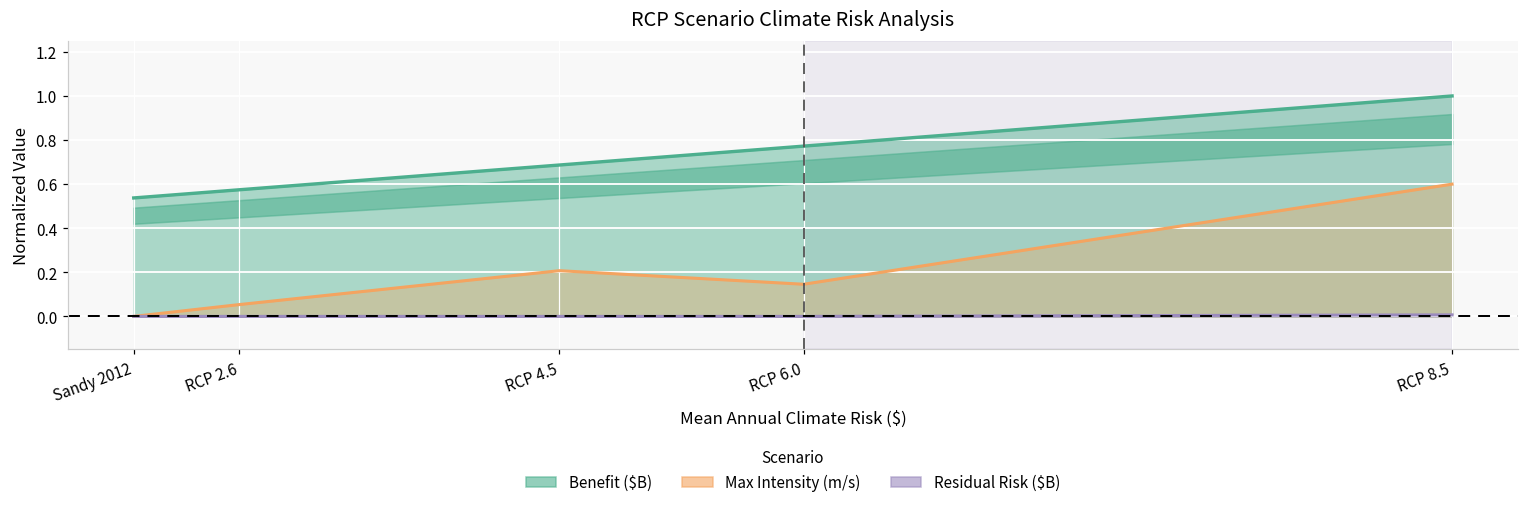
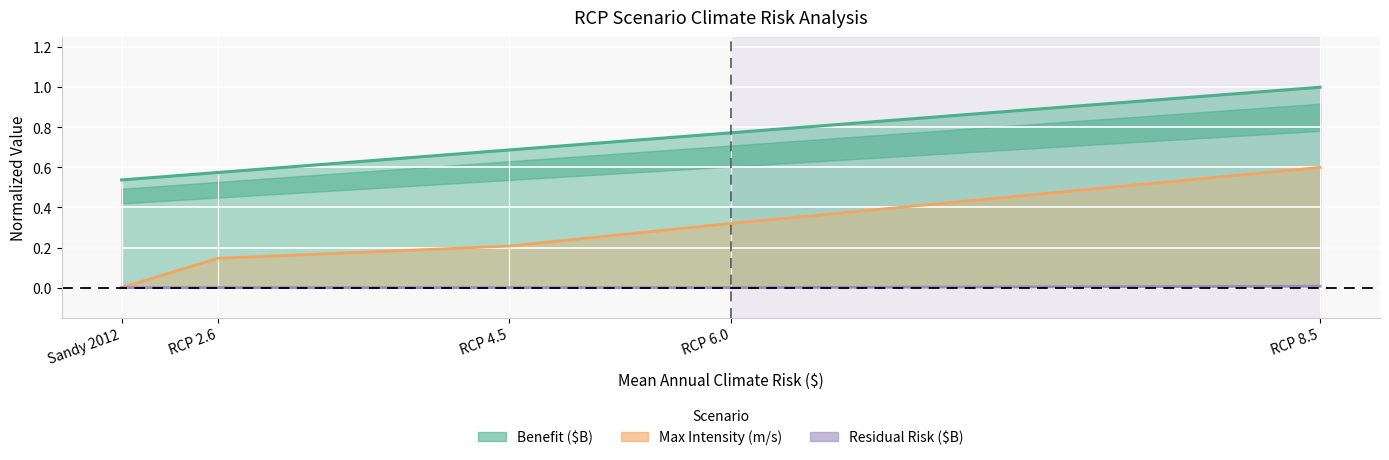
  {
    "Max Intensity (m/s)": {
-     "RCP 2.6": 0.05,
+     "RCP 2.6": 0.15,
      "RCP 4.5": 0.21,
-     "RCP 6.0": 0.15,
+     "RCP 6.0": 0.32,
      "RCP 8.5": 0.60
    },
    "Residual Risk ($B)": {
      "RCP 2.6": 0.00,
      "RCP 4.5": 0.00,
      "RCP 6.0": 0.00,
      "RCP 8.5": 0.01
    }
  }
